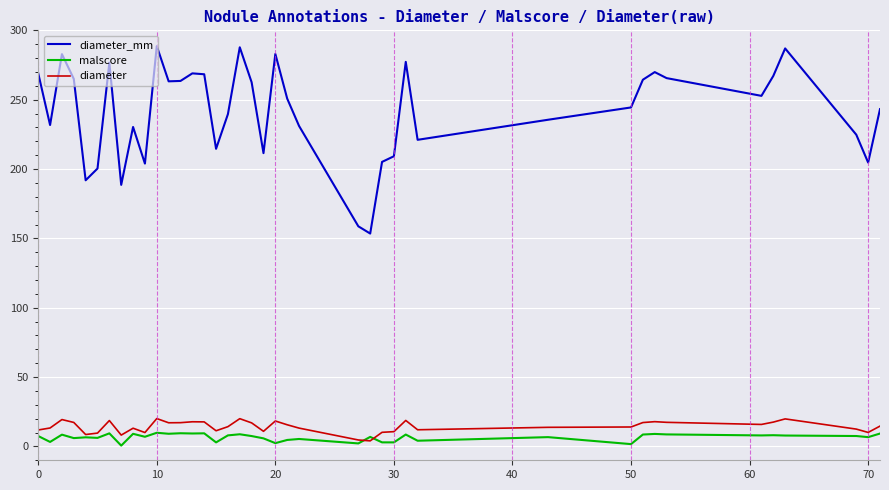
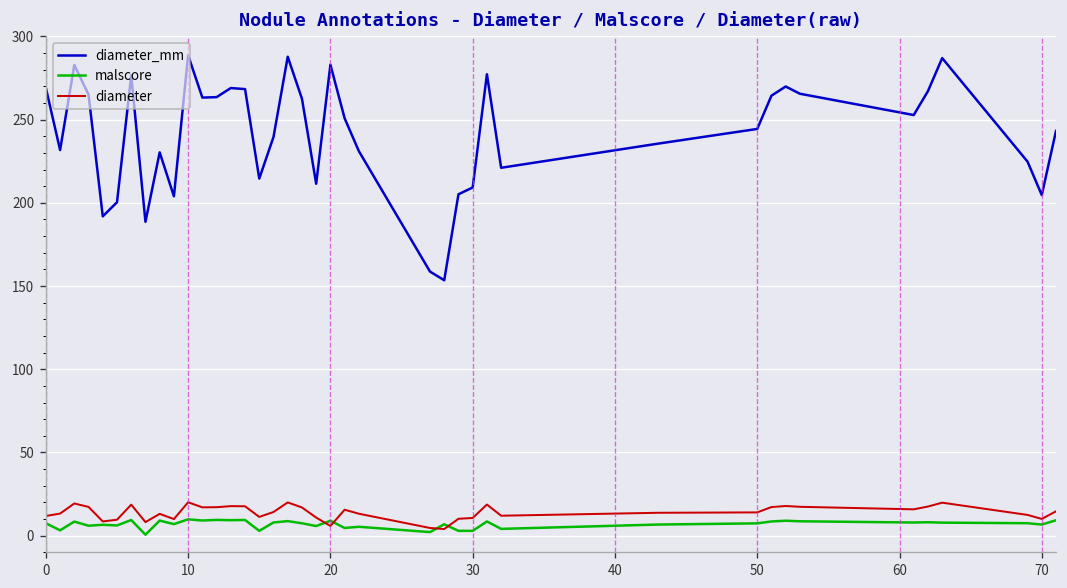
  {
    "diameter_mm": {
      "0": 269,
      "20": 283,
      "30": 209,
      "50": 244,
      "70": 205
    },
    "malscore": {
      "0": 7,
      "10": 10,
-     "20": 2,
+     "20": 9,
      "30": 3,
-     "50": 2,
+     "50": 7,
      "70": 7
    },
    "diameter": {
      "0": 12,
      "10": 20,
-     "20": 18,
+     "20": 6,
      "30": 11,
      "50": 14,
      "70": 10
    }
  }
